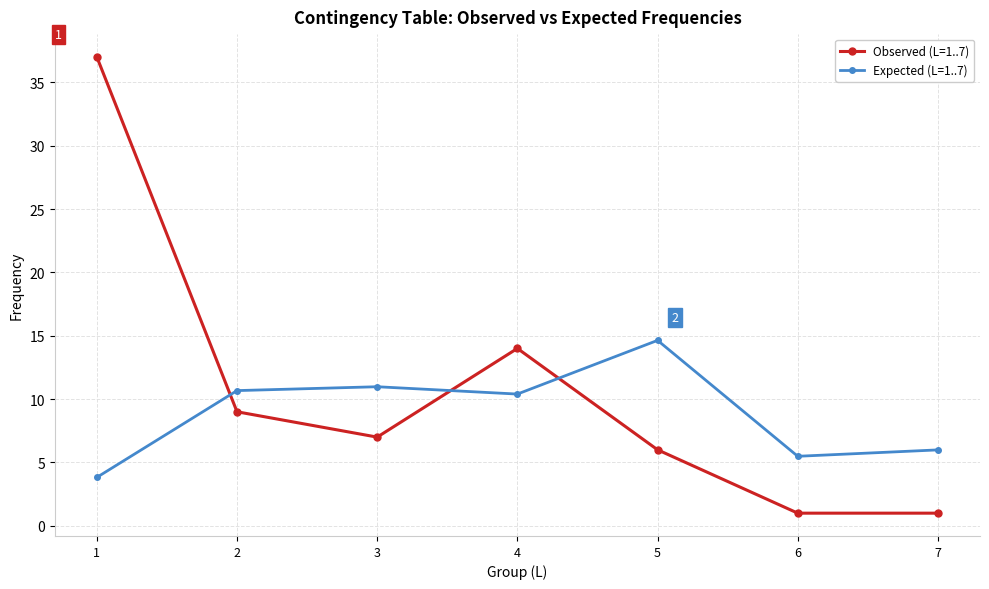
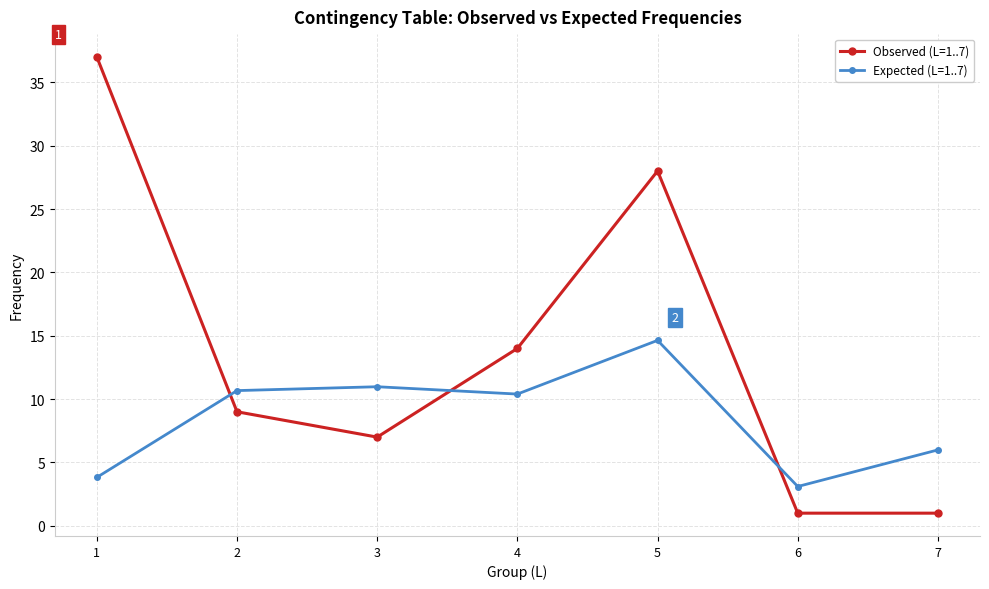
  {
    "Observed (L=1..7)": {
      "1": 37,
      "2": 9,
      "3": 7,
      "4": 14,
-     "5": 6,
+     "5": 28,
      "6": 1,
      "7": 1
    },
    "Expected (L=1..7)": {
      "1": 3.8,
      "2": 10.7,
      "3": 11.0,
      "4": 10.4,
-     "6": 5.5,
+     "6": 3.1,
      "7": 6.0
    }
  }
